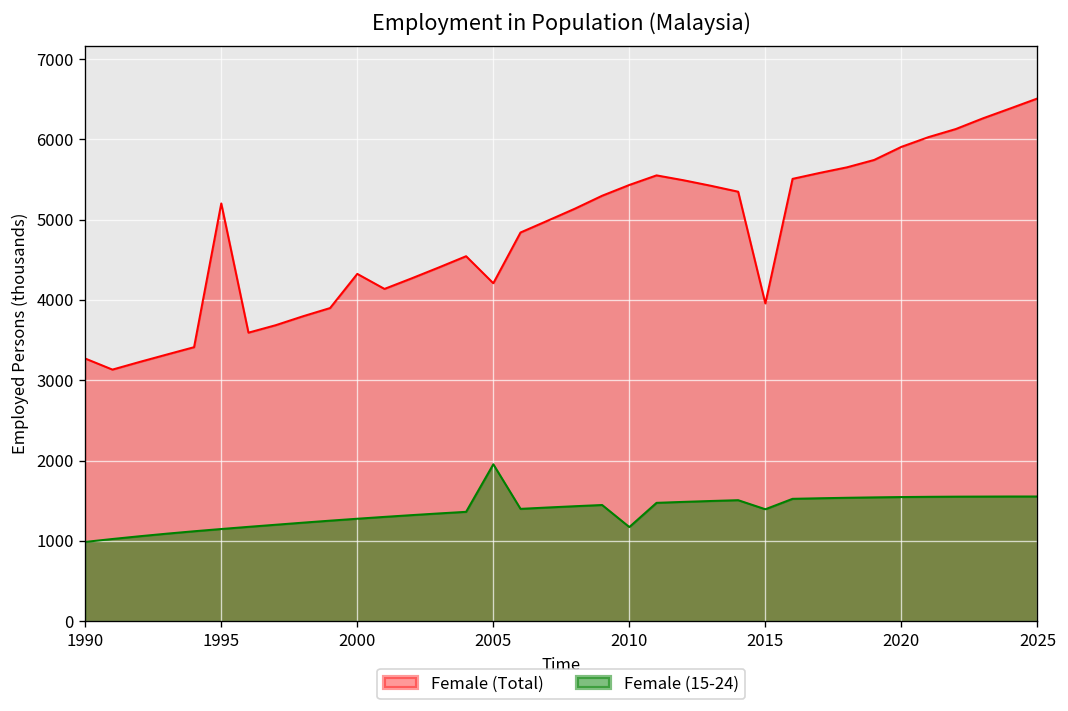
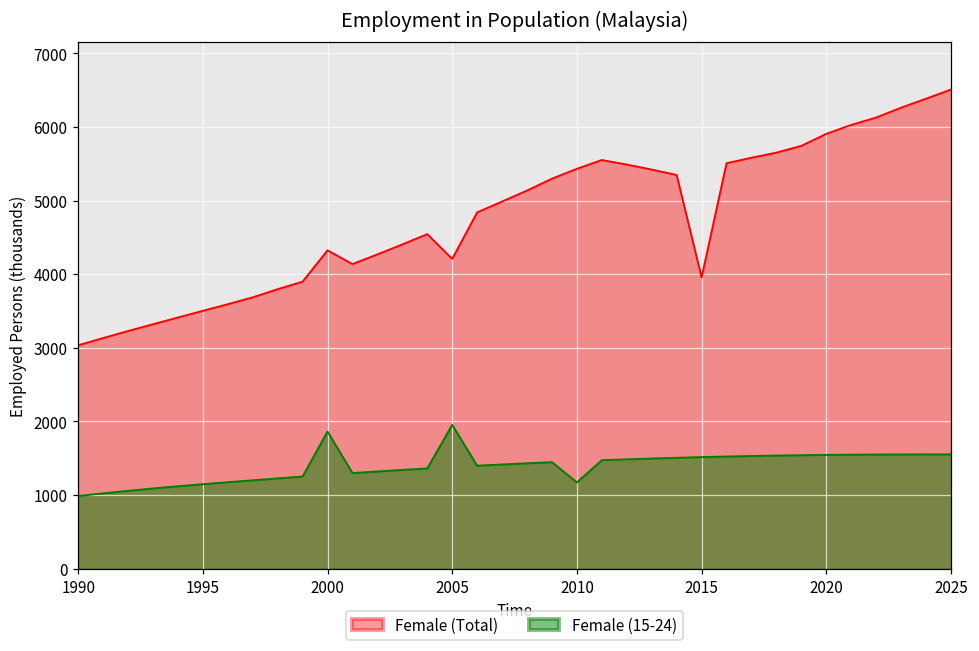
  {
    "Female (Total)": {
-     "1990": 3300,
-     "1995": 5200,
+     "1990": 3000,
+     "1995": 3500,
      "2000": 4300,
      "2005": 4200,
      "2010": 5400,
      "2015": 4000,
      "2020": 5900,
      "2025": 6500
    },
    "Female (15-24)": {
      "1990": 1000,
      "1995": 1100,
-     "2000": 1300,
+     "2000": 1900,
      "2005": 2000,
      "2010": 1200,
-     "2015": 1400,
+     "2015": 1500,
      "2020": 1500,
      "2025": 1600
    }
  }
